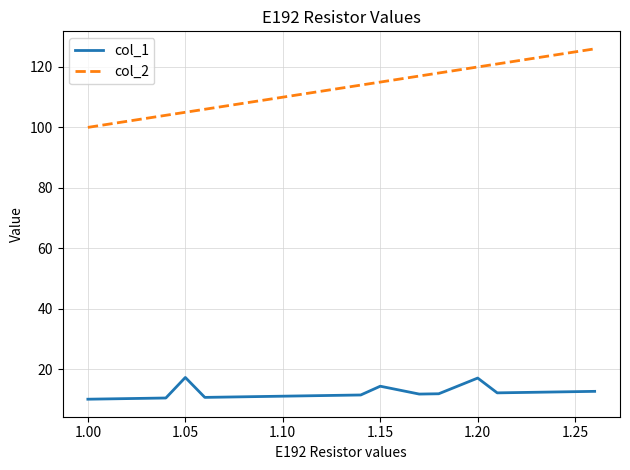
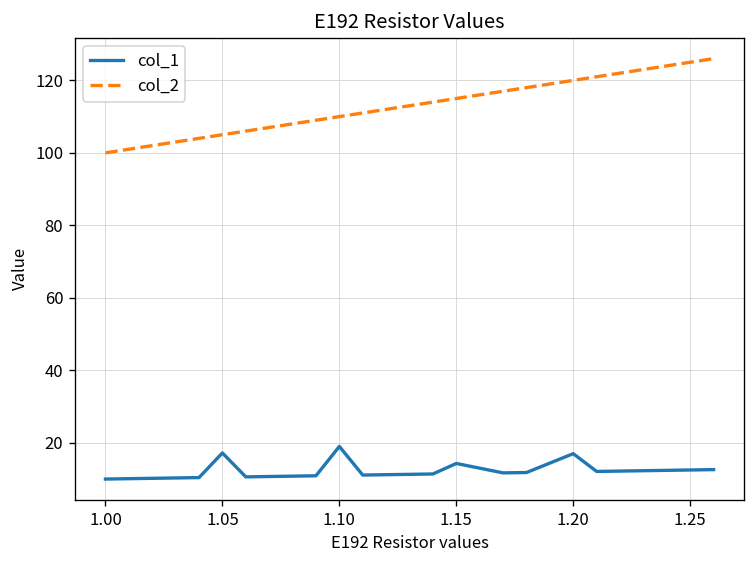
  {
    "col_1": {
      "1.00": 10,
      "1.05": 17,
-     "1.10": 11,
+     "1.10": 19,
      "1.15": 14,
      "1.20": 17
    },
    "col_2": {
      "1.00": 100,
      "1.05": 105,
      "1.10": 110,
      "1.15": 115,
      "1.20": 120
    }
  }
